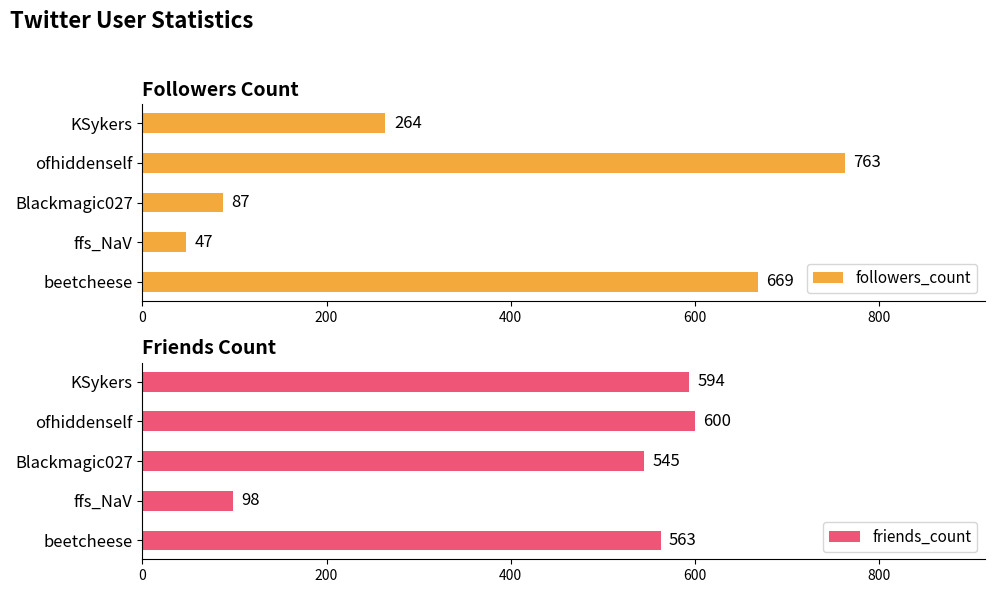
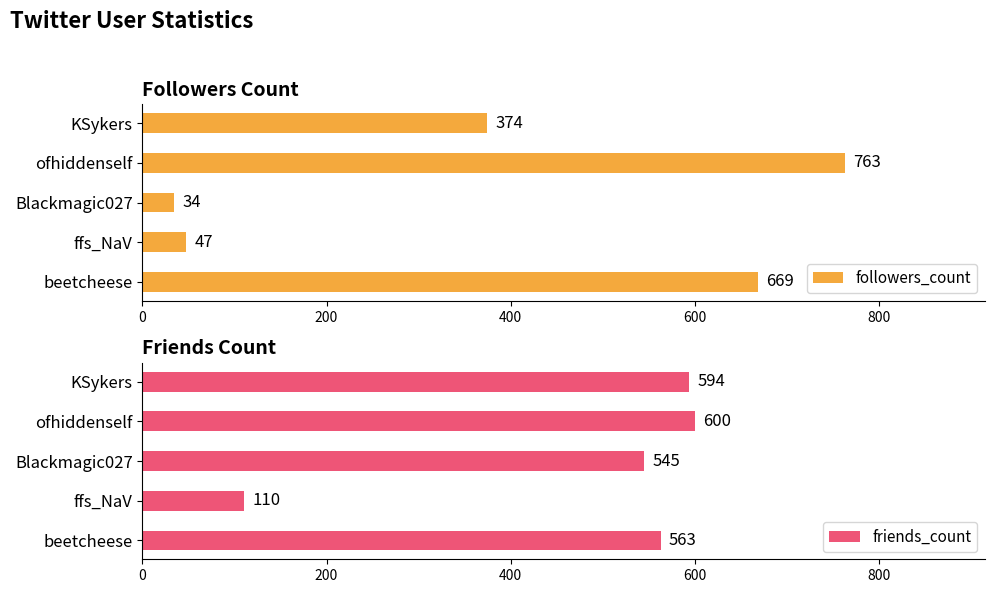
  {
    "Followers Count": {
-     "KSykers": 264,
+     "KSykers": 374,
      "ofhiddenself": 763,
-     "Blackmagic027": 87,
+     "Blackmagic027": 34,
      "ffs_NaV": 47,
      "beetcheese": 669
    },
    "Friends Count": {
      "KSykers": 594,
      "ofhiddenself": 600,
      "Blackmagic027": 545,
-     "ffs_NaV": 98,
+     "ffs_NaV": 110,
      "beetcheese": 563
    }
  }
